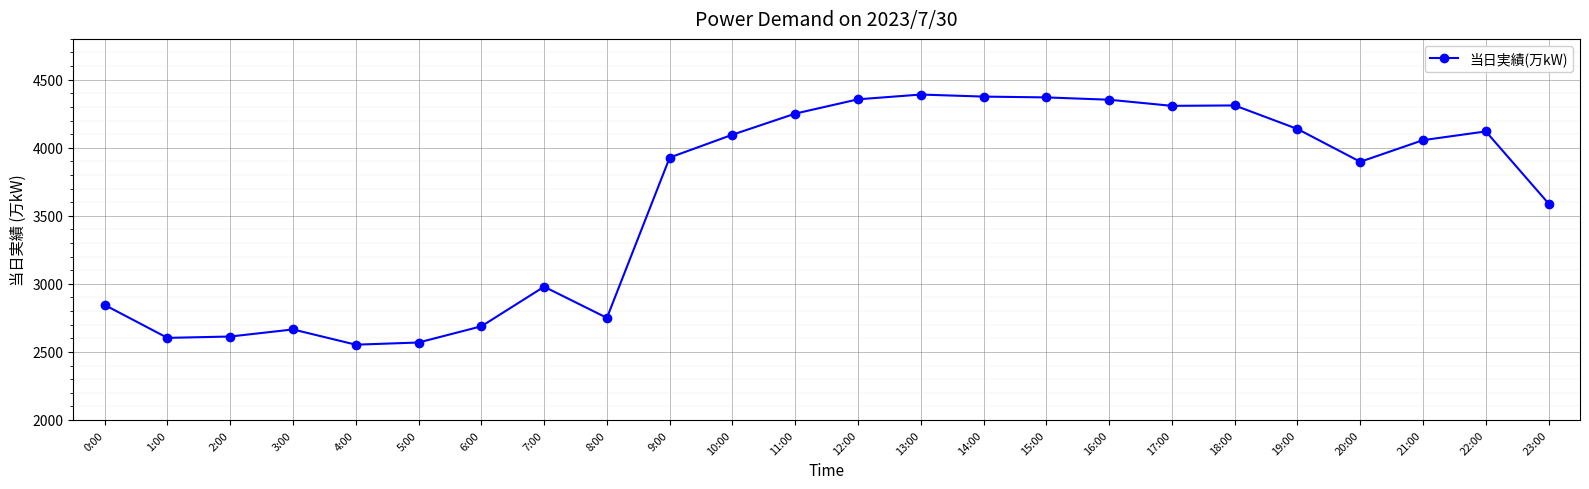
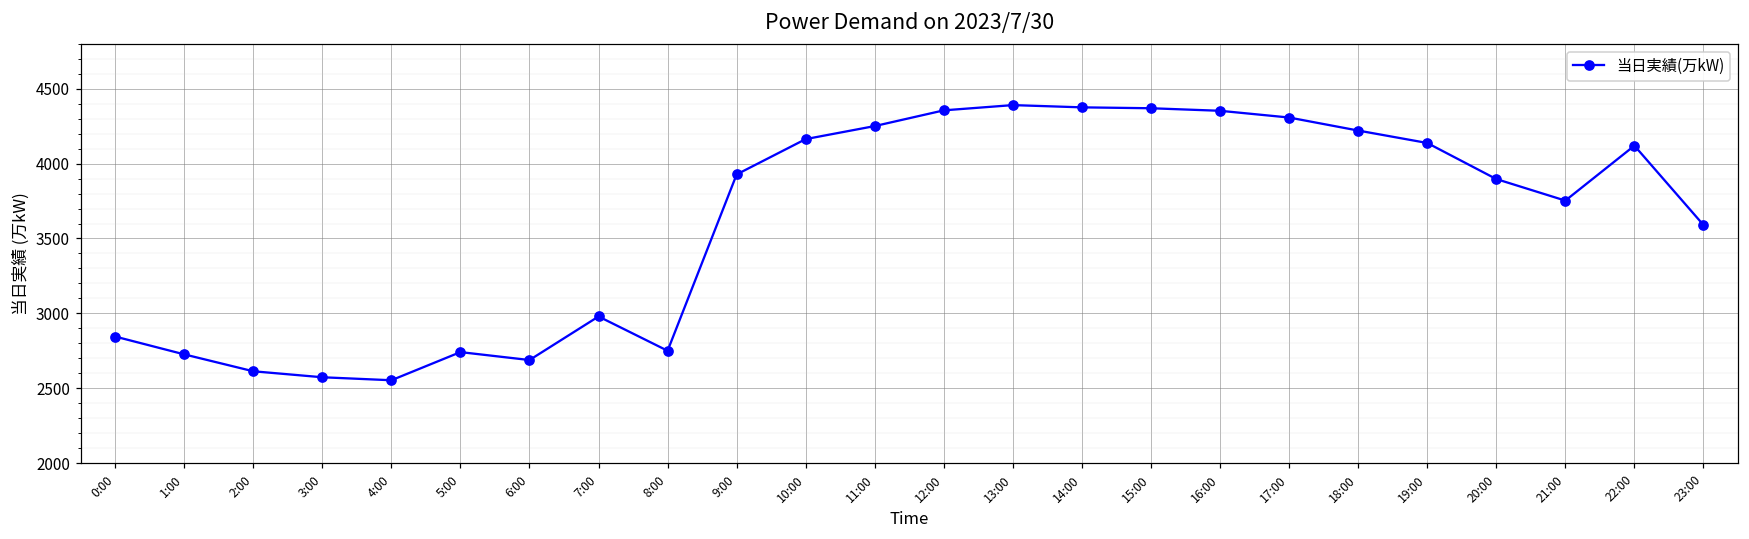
  {
    "0:00": 2850,
-   "1:00": 2600,
+   "1:00": 2730,
    "2:00": 2610,
-   "3:00": 2670,
+   "3:00": 2570,
    "4:00": 2550,
-   "5:00": 2570,
+   "5:00": 2740,
    "6:00": 2690,
    "7:00": 2980,
    "8:00": 2750,
    "9:00": 3930,
-   "10:00": 4100,
+   "10:00": 4160,
    "11:00": 4250,
    "12:00": 4360,
    "13:00": 4390,
    "14:00": 4380,
    "15:00": 4370,
    "16:00": 4350,
    "17:00": 4310,
-   "18:00": 4310,
+   "18:00": 4220,
    "19:00": 4140,
    "20:00": 3900,
-   "21:00": 4060,
+   "21:00": 3750,
    "22:00": 4120,
    "23:00": 3590
  }
